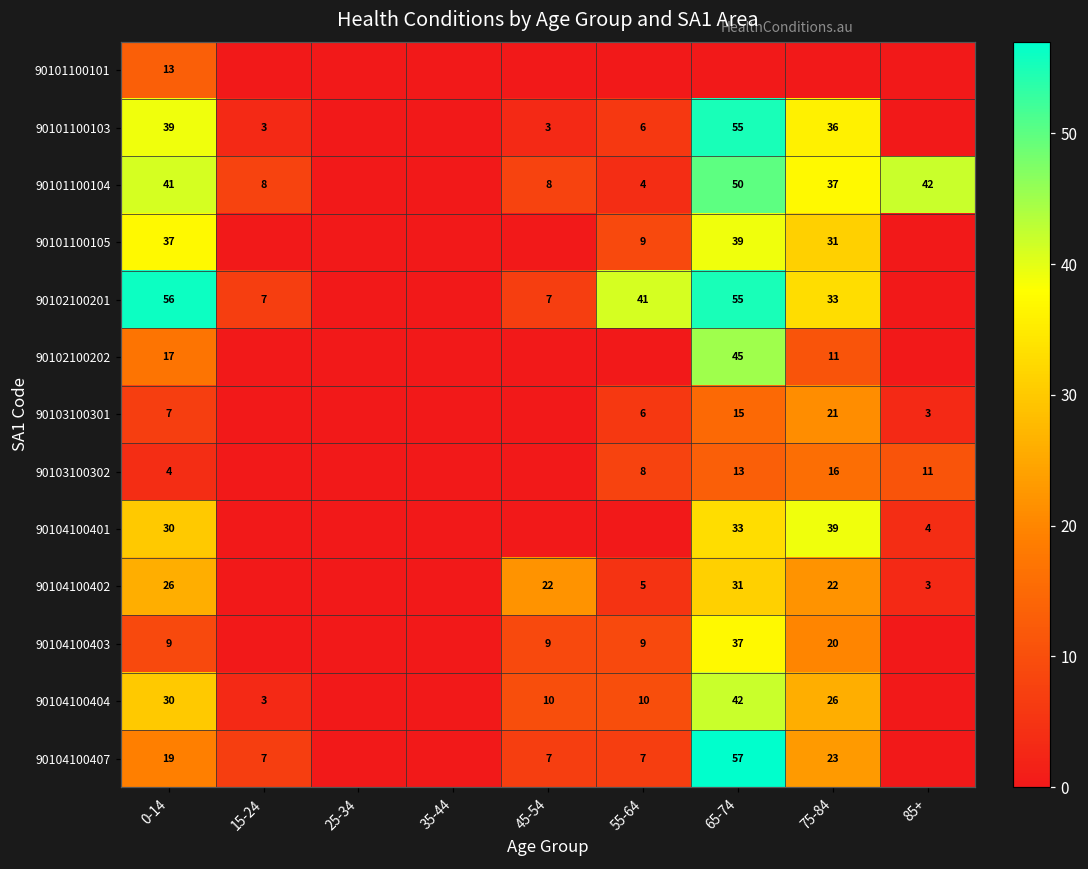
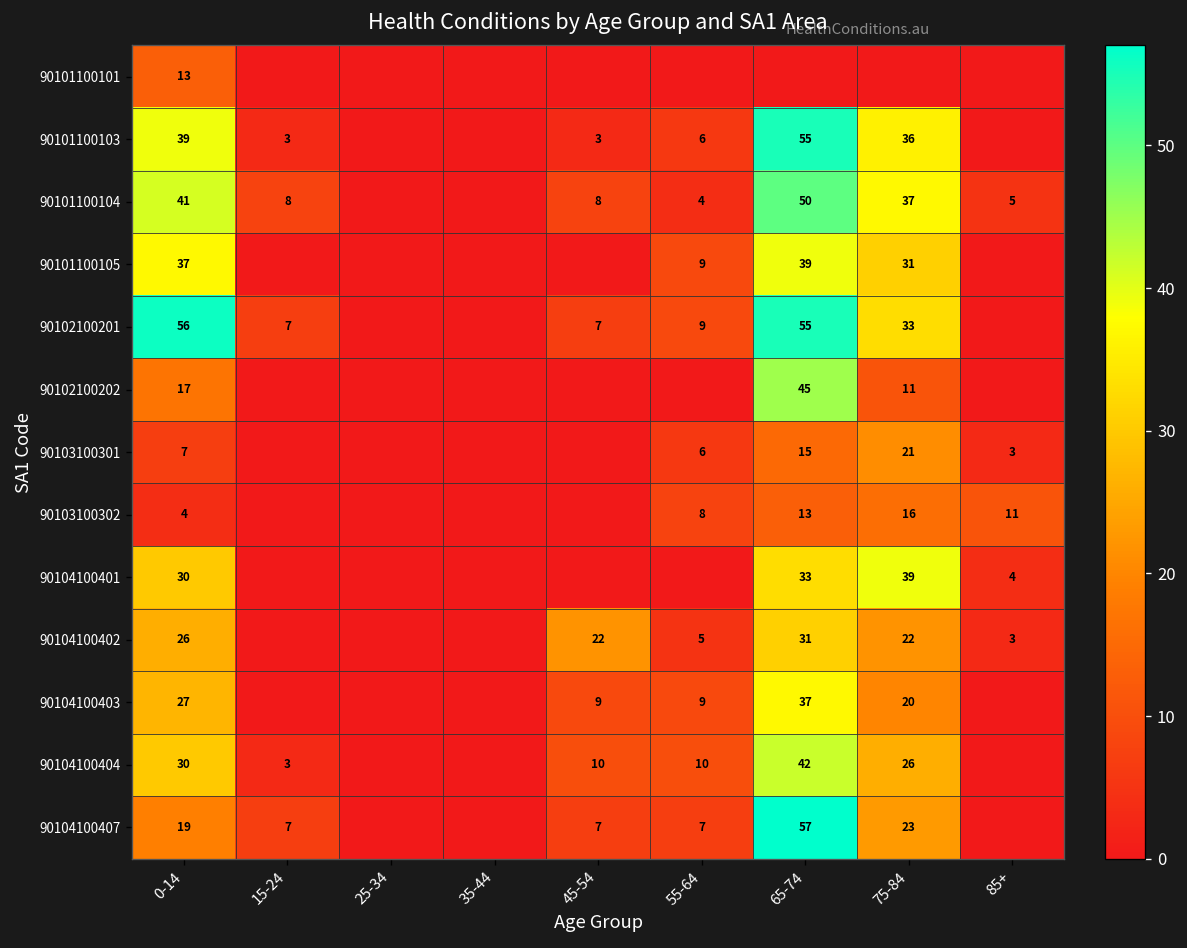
  {
    "90101100101": {
      "0-14": 13
    },
    "90101100103": {
      "0-14": 39,
      "15-24": 3,
      "45-54": 3,
      "55-64": 6,
      "65-74": 55,
      "75-84": 36
    },
    "90101100104": {
      "0-14": 41,
      "15-24": 8,
      "45-54": 8,
      "55-64": 4,
      "65-74": 50,
      "75-84": 37,
-     "85+": 42
+     "85+": 5
    },
    "90101100105": {
      "0-14": 37,
      "55-64": 9,
      "65-74": 39,
      "75-84": 31
    },
    "90102100201": {
      "0-14": 56,
      "15-24": 7,
      "45-54": 7,
-     "55-64": 41,
+     "55-64": 9,
      "65-74": 55,
      "75-84": 33
    },
    "90102100202": {
      "0-14": 17,
      "65-74": 45,
      "75-84": 11
    },
    "90103100301": {
      "0-14": 7,
      "55-64": 6,
      "65-74": 15,
      "75-84": 21,
      "85+": 3
    },
    "90103100302": {
      "0-14": 4,
      "55-64": 8,
      "65-74": 13,
      "75-84": 16,
      "85+": 11
    },
    "90104100401": {
      "0-14": 30,
      "65-74": 33,
      "75-84": 39,
      "85+": 4
    },
    "90104100402": {
      "0-14": 26,
      "45-54": 22,
      "55-64": 5,
      "65-74": 31,
      "75-84": 22,
      "85+": 3
    },
    "90104100403": {
-     "0-14": 9,
+     "0-14": 27,
      "45-54": 9,
      "55-64": 9,
      "65-74": 37,
      "75-84": 20
    },
    "90104100404": {
      "0-14": 30,
      "15-24": 3,
      "45-54": 10,
      "55-64": 10,
      "65-74": 42,
      "75-84": 26
    },
    "90104100407": {
      "0-14": 19,
      "15-24": 7,
      "45-54": 7,
      "55-64": 7,
      "65-74": 57,
      "75-84": 23
    }
  }
